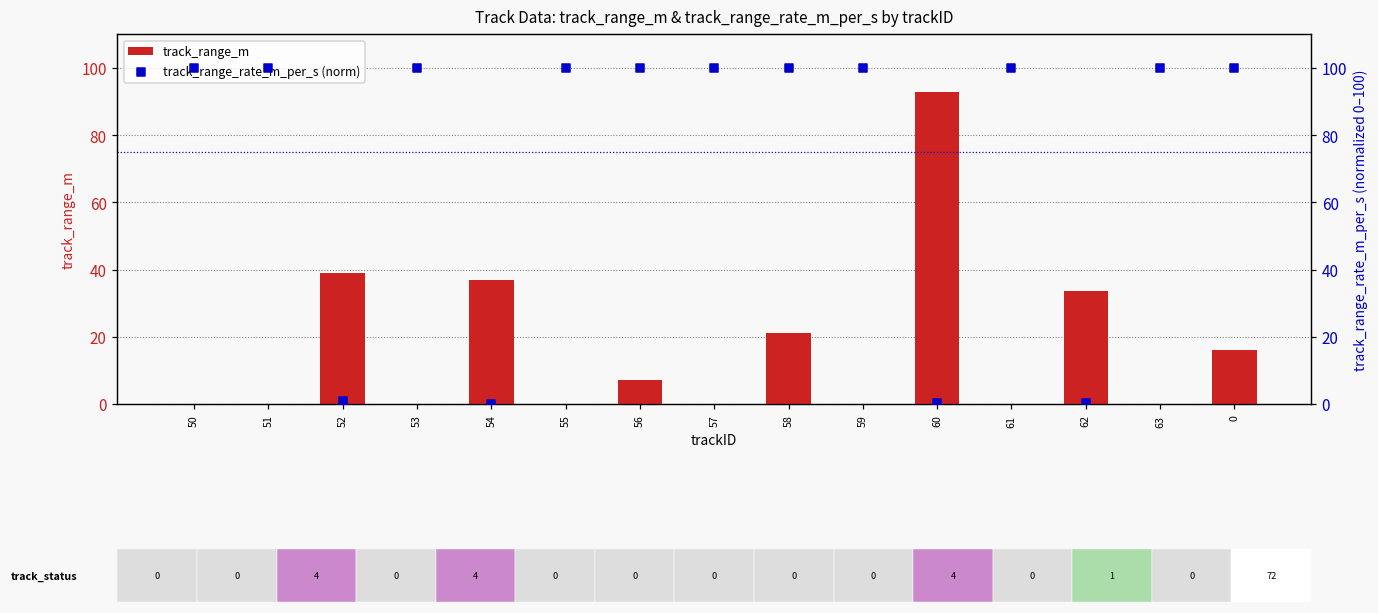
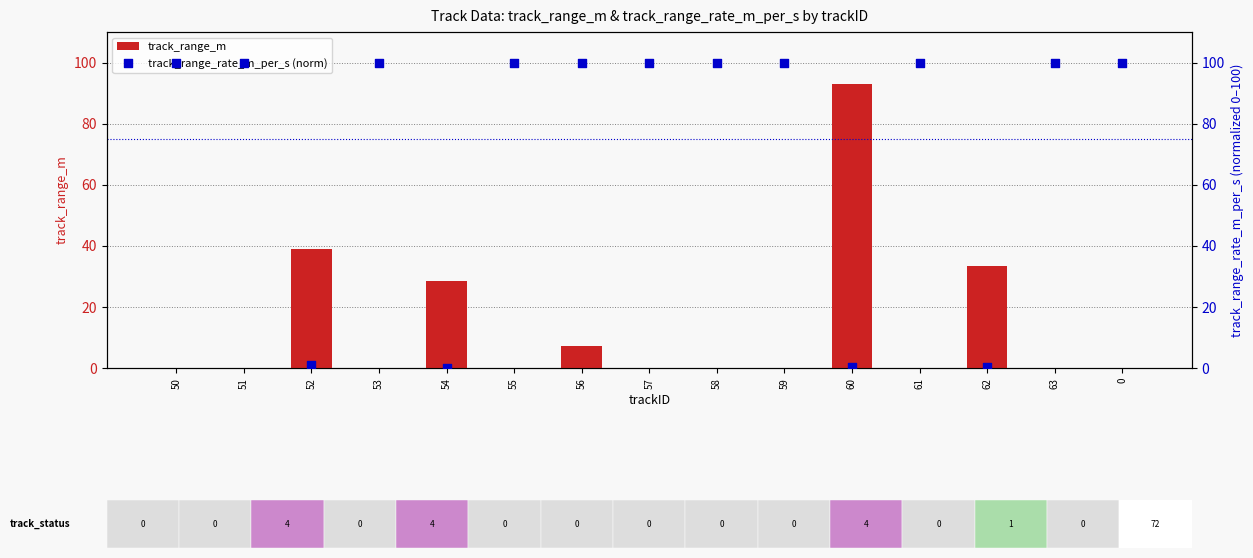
  {
    "track_range_m": {
      "50": 0,
      "51": 0,
      "52": 39,
      "53": 0,
-     "54": 37,
+     "54": 29,
      "55": 0,
      "56": 7,
      "57": 0,
-     "58": 21,
+     "58": 0,
      "59": 0,
      "60": 93,
      "61": 0,
      "62": 34,
      "63": 0,
-     "0": 16
+     "0": 0
    }
  }
